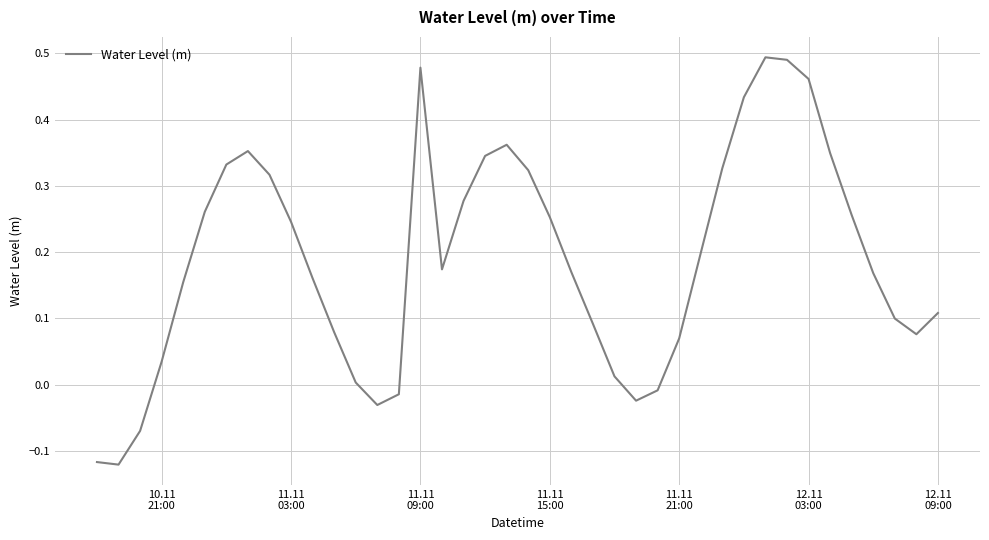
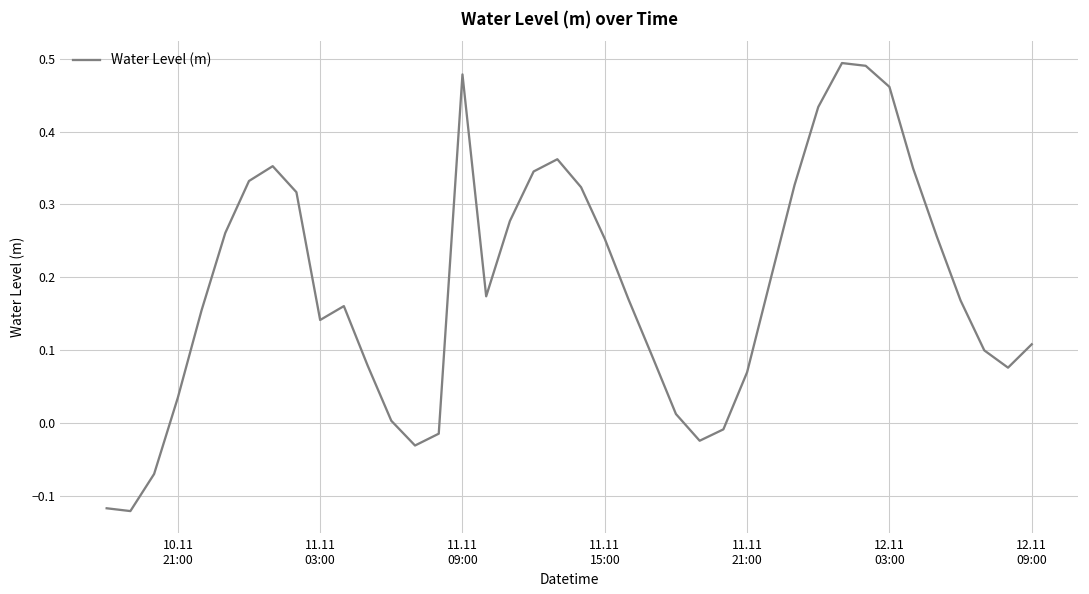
  {
    "10.11 21:00": 0.03,
-   "11.11 03:00": 0.25,
+   "11.11 03:00": 0.14,
    "11.11 09:00": 0.48,
    "11.11 15:00": 0.25,
    "11.11 21:00": 0.07,
    "12.11 03:00": 0.46,
    "12.11 09:00": 0.11
  }
